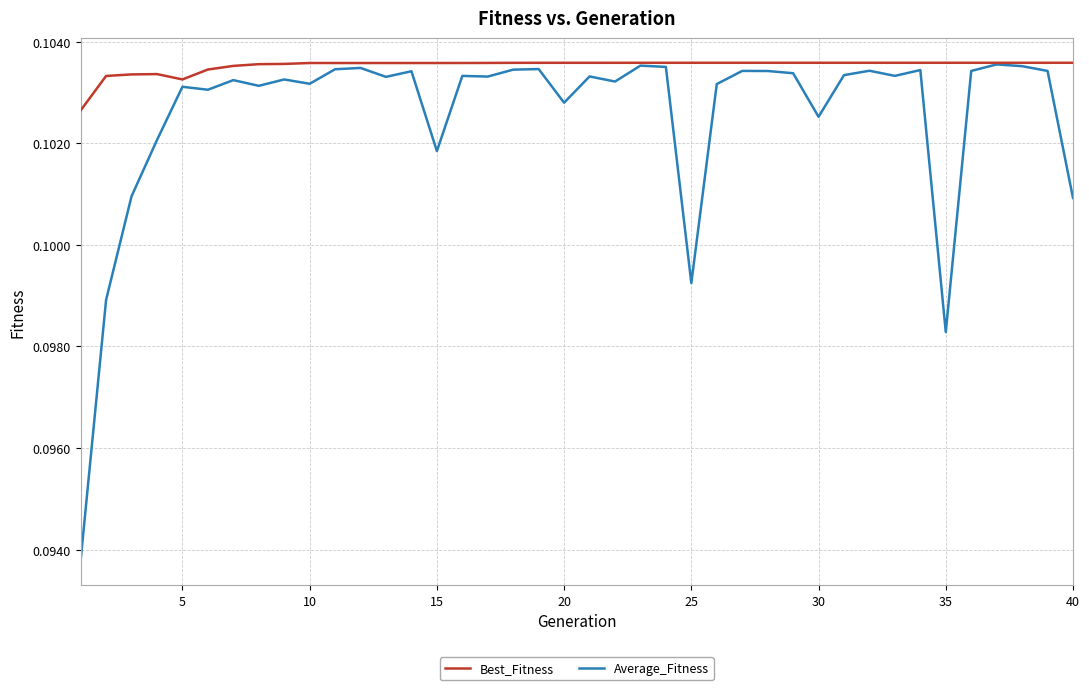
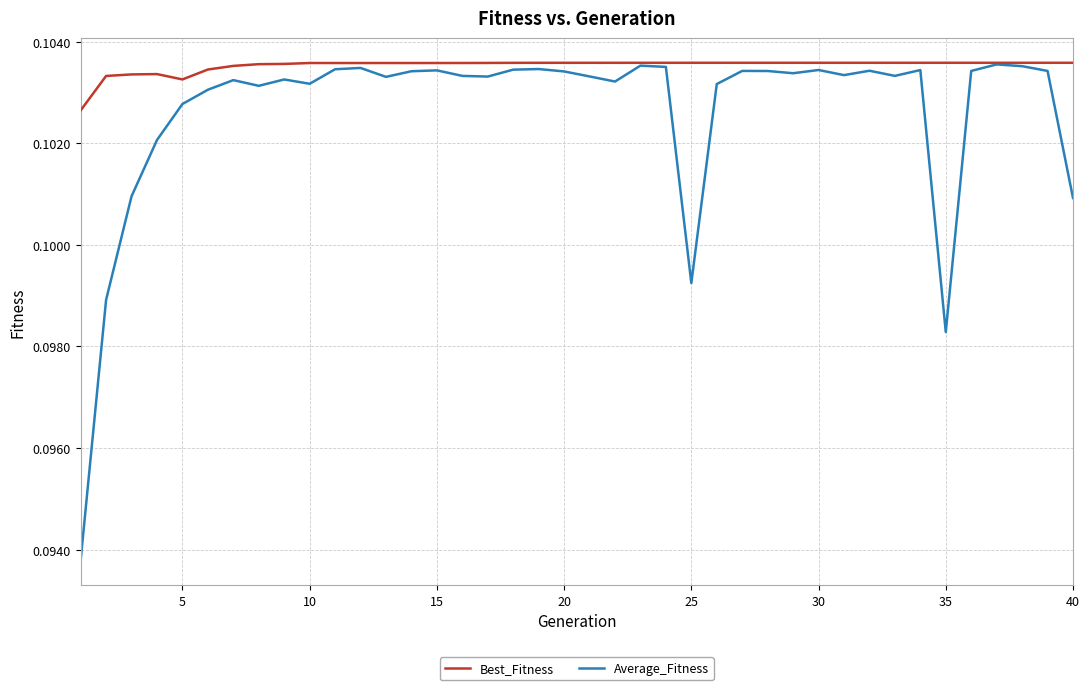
  {
    "Best_Fitness": {
      "5": 0.1033,
      "10": 0.1036,
      "15": 0.1036,
      "20": 0.1036,
      "25": 0.1036,
      "30": 0.1036,
      "35": 0.1036,
      "40": 0.1036
    },
    "Average_Fitness": {
-     "5": 0.1031,
+     "5": 0.1028,
      "10": 0.1032,
-     "15": 0.1018,
-     "20": 0.1028,
+     "15": 0.1034,
+     "20": 0.1034,
      "25": 0.0992,
-     "30": 0.1025,
+     "30": 0.1034,
      "35": 0.0983,
      "40": 0.1009
    }
  }
